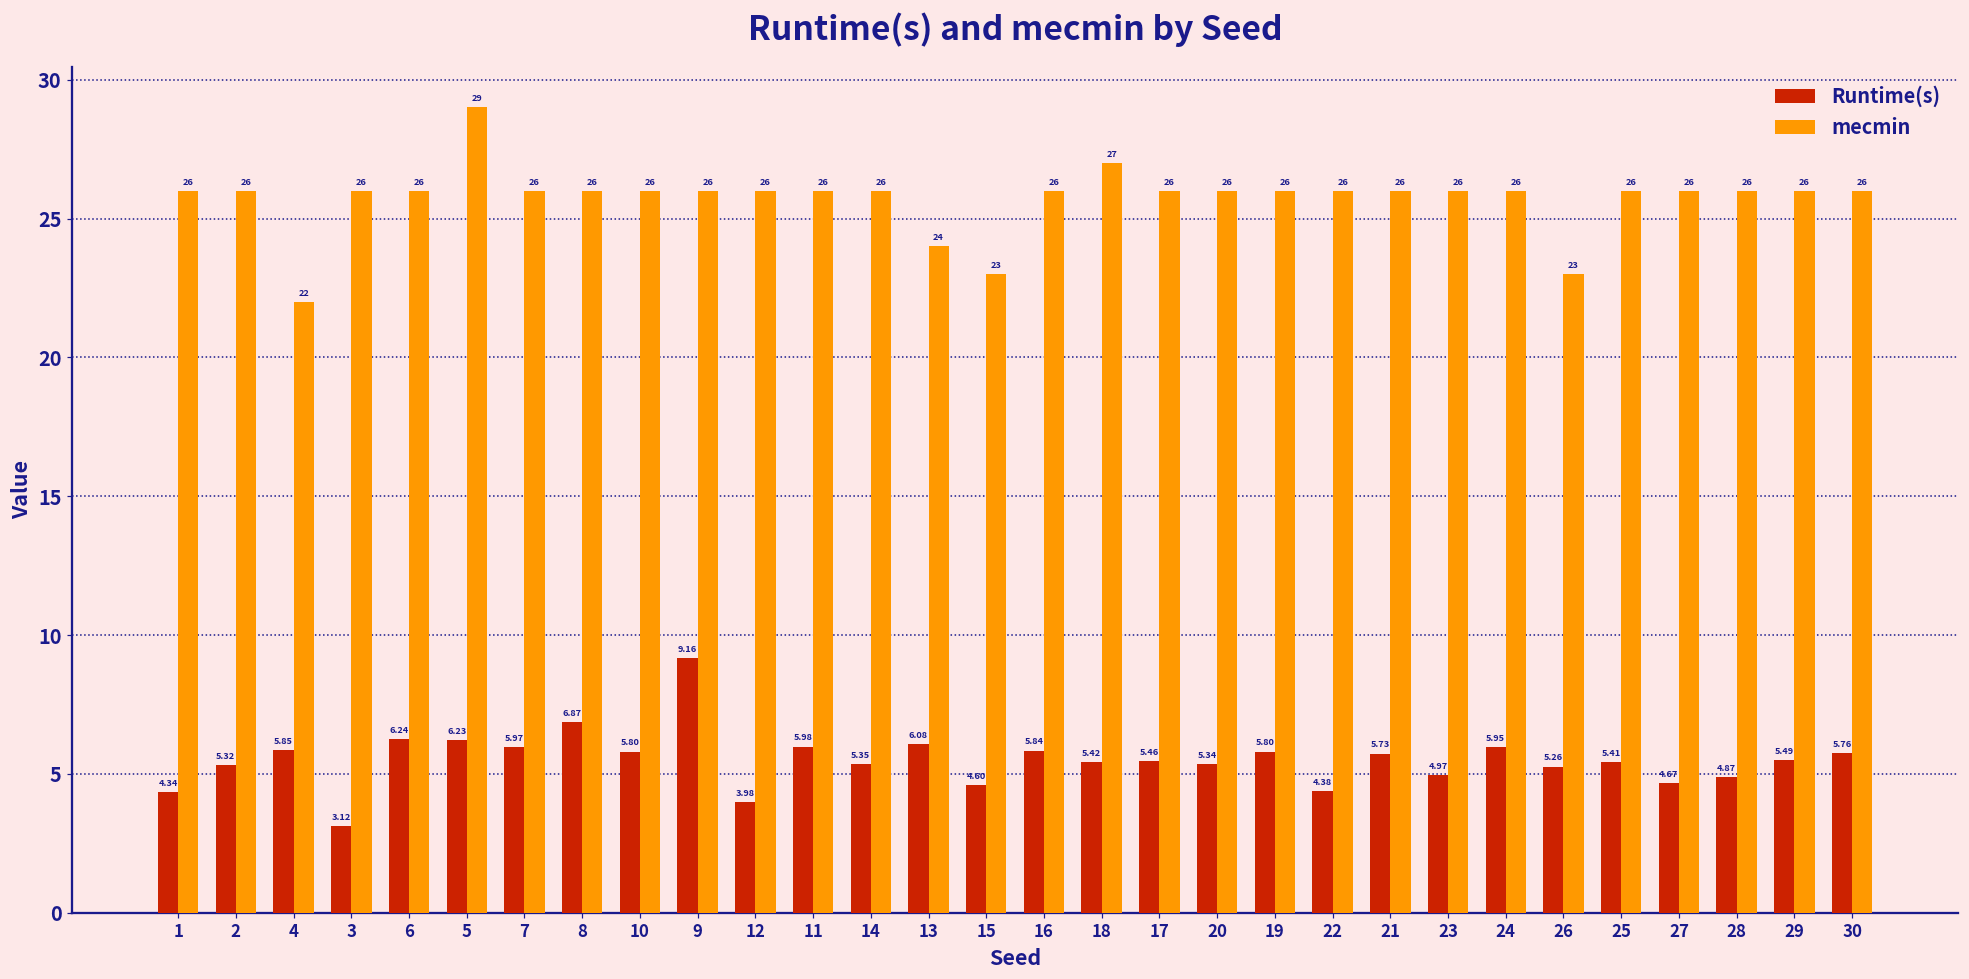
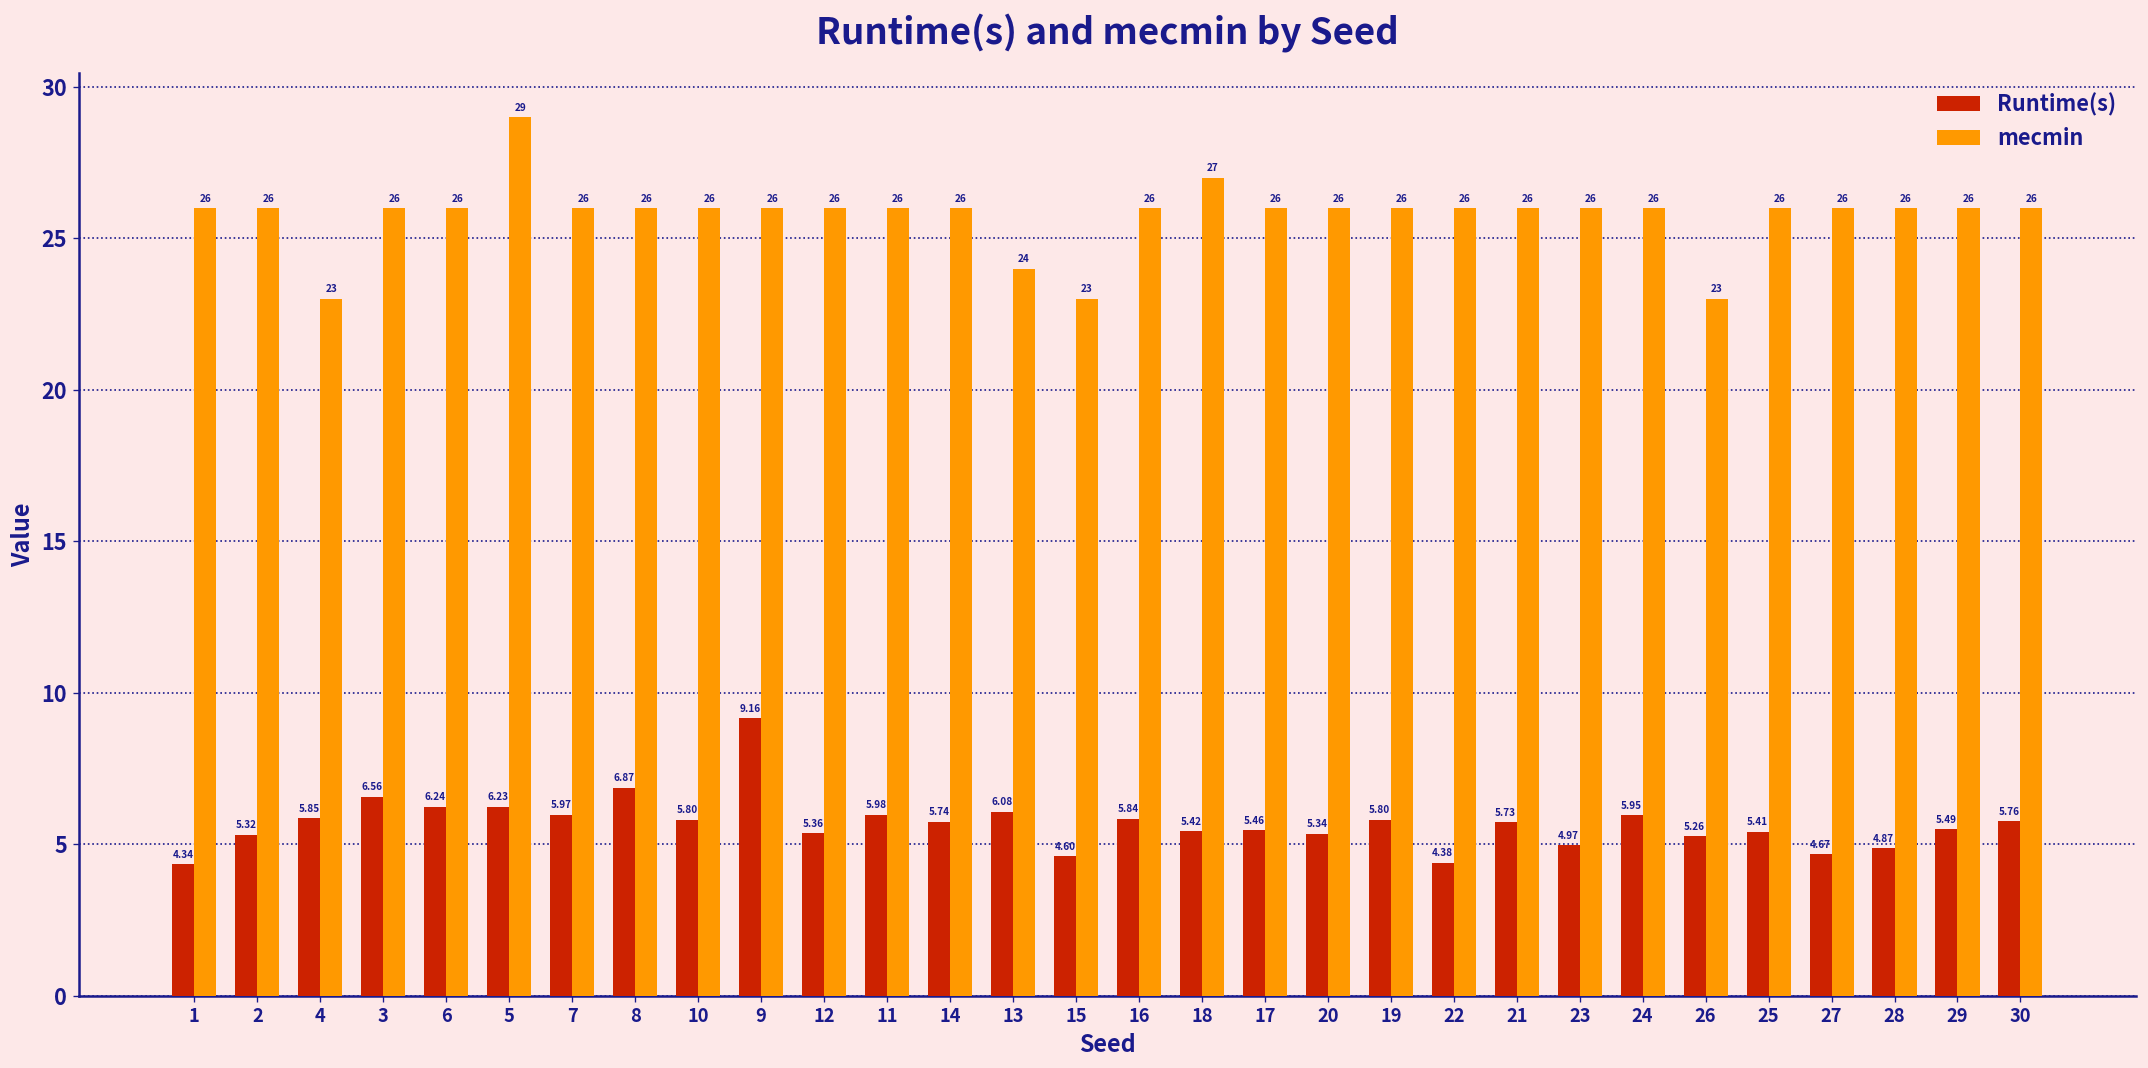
  {
    "Runtime(s)": {
      "1": 4.34,
      "2": 5.32,
      "4": 5.85,
-     "3": 3.12,
+     "3": 6.56,
      "6": 6.24,
      "5": 6.23,
      "7": 5.97,
      "8": 6.87,
      "10": 5.80,
      "9": 9.16,
-     "12": 3.98,
+     "12": 5.36,
      "11": 5.98,
-     "14": 5.35,
+     "14": 5.74,
      "13": 6.08,
      "15": 4.60,
      "16": 5.84,
      "18": 5.42,
      "17": 5.46,
      "20": 5.34,
      "19": 5.80,
      "22": 4.38,
      "21": 5.73,
      "23": 4.97,
      "24": 5.95,
      "26": 5.26,
      "25": 5.41,
      "27": 4.67,
      "28": 4.87,
      "29": 5.49,
      "30": 5.76
    },
    "mecmin": {
      "1": 26,
      "2": 26,
-     "4": 22,
+     "4": 23,
      "3": 26,
      "6": 26,
      "5": 29,
      "7": 26,
      "8": 26,
      "10": 26,
      "9": 26,
      "12": 26,
      "11": 26,
      "14": 26,
      "13": 24,
      "15": 23,
      "16": 26,
      "18": 27,
      "17": 26,
      "20": 26,
      "19": 26,
      "22": 26,
      "21": 26,
      "23": 26,
      "24": 26,
      "26": 23,
      "25": 26,
      "27": 26,
      "28": 26,
      "29": 26,
      "30": 26
    }
  }
